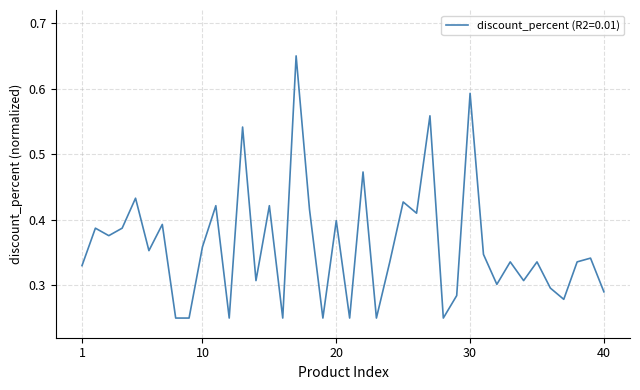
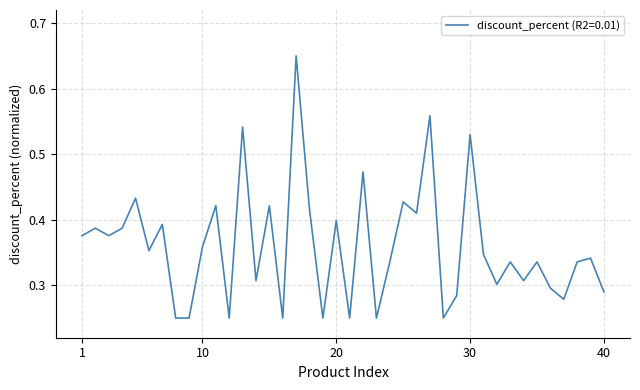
  {
-   "1": 0.33,
+   "1": 0.38,
    "10": 0.36,
    "20": 0.40,
-   "30": 0.59,
+   "30": 0.53,
    "40": 0.29
  }
